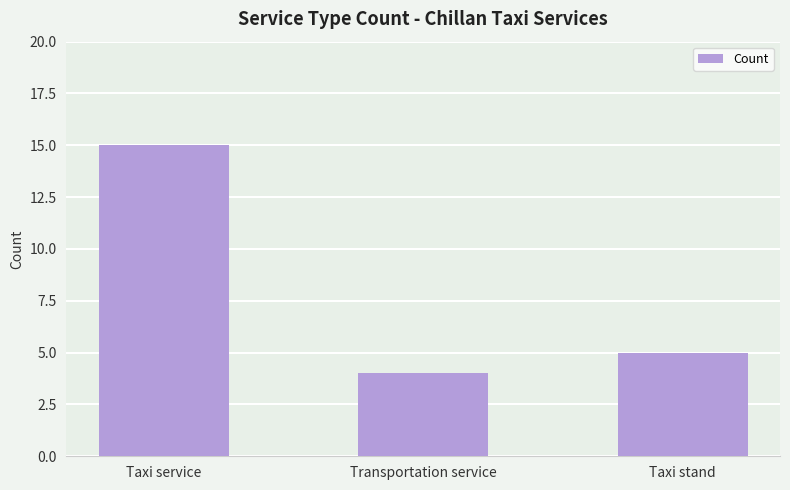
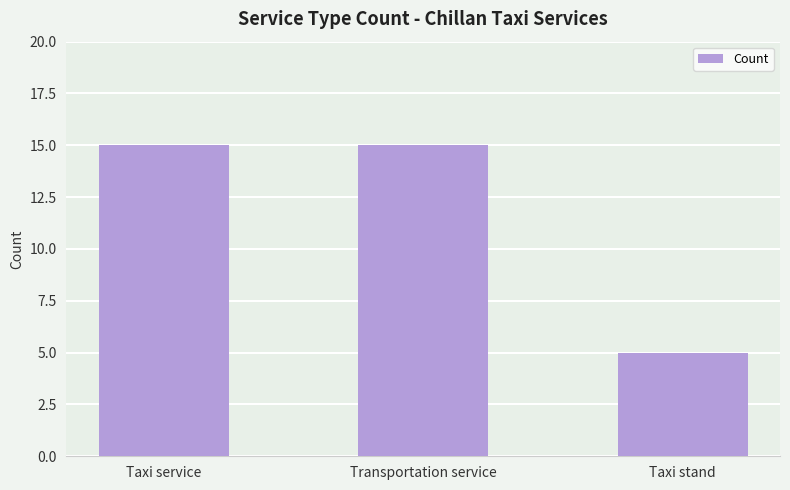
  {
    "Taxi service": 15,
-   "Transportation service": 4,
+   "Transportation service": 15,
    "Taxi stand": 5
  }
